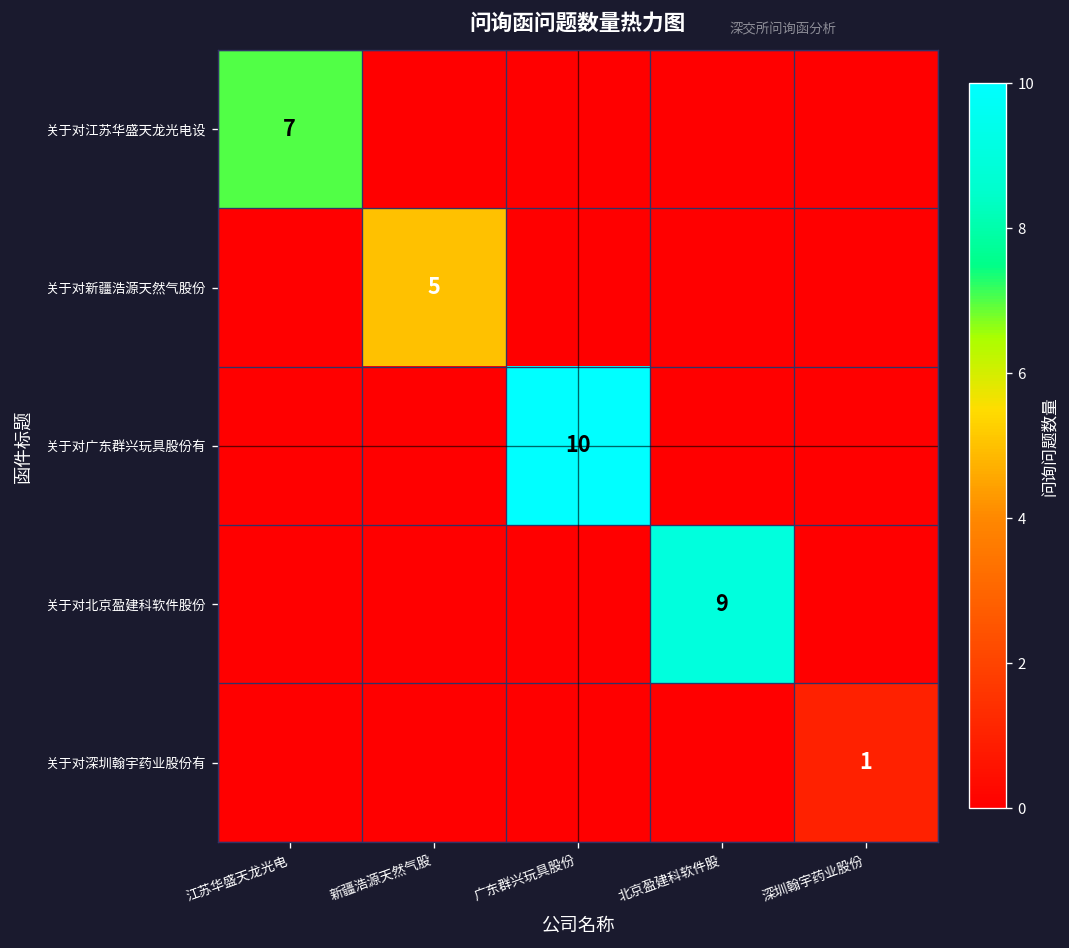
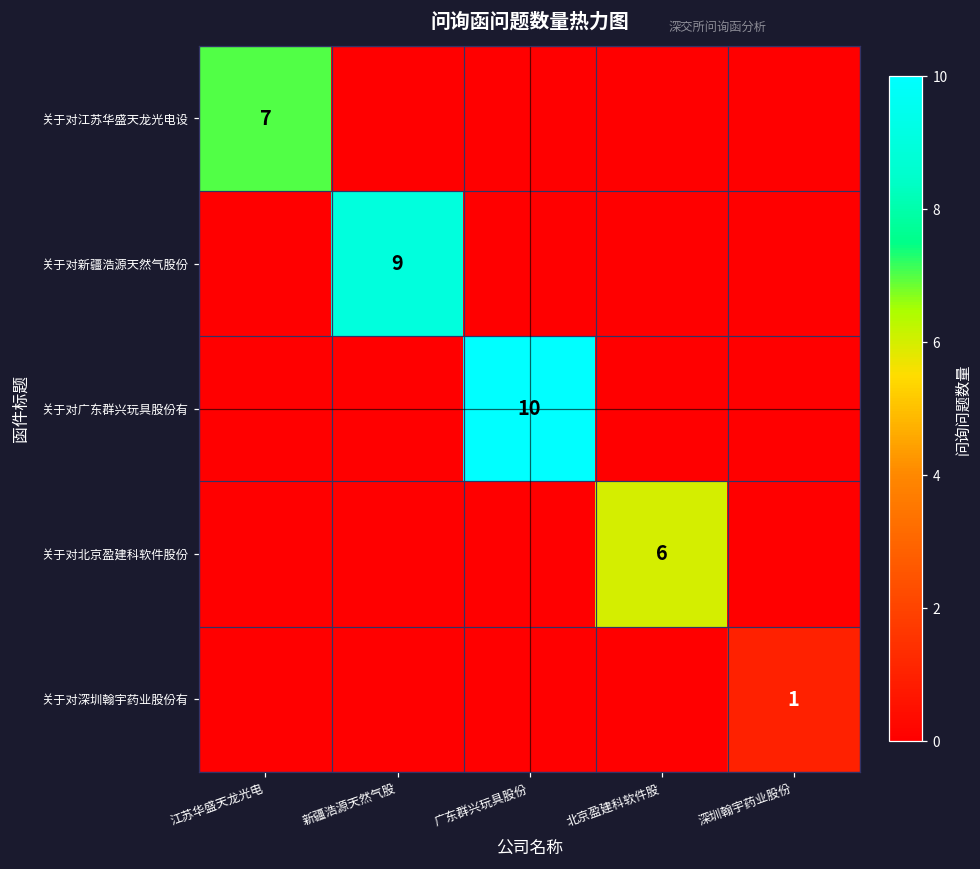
  {
    "关于对江苏华盛天龙光电设": {
      "江苏华盛天龙光电": 7
    },
    "关于对新疆浩源天然气股份": {
-     "新疆浩源天然气股": 5
+     "新疆浩源天然气股": 9
    },
    "关于对广东群兴玩具股份有": {
      "广东群兴玩具股份": 10
    },
    "关于对北京盈建科软件股份": {
-     "北京盈建科软件股": 9
+     "北京盈建科软件股": 6
    },
    "关于对深圳翰宇药业股份有": {
      "深圳翰宇药业股份": 1
    }
  }
